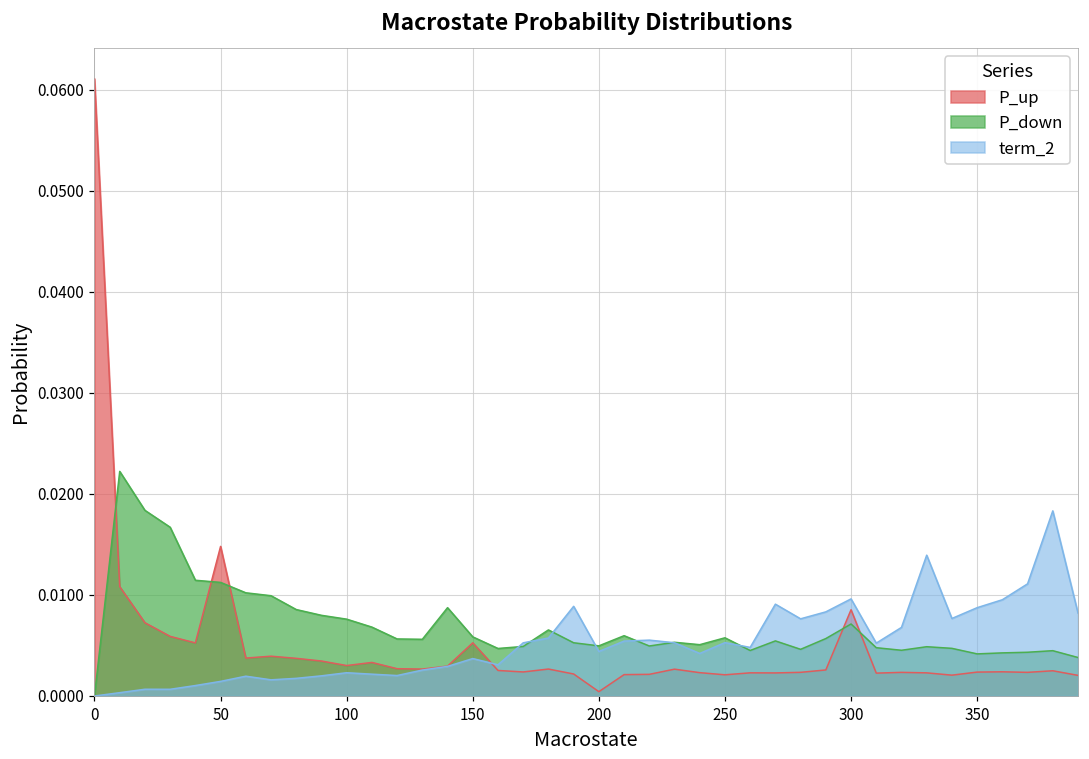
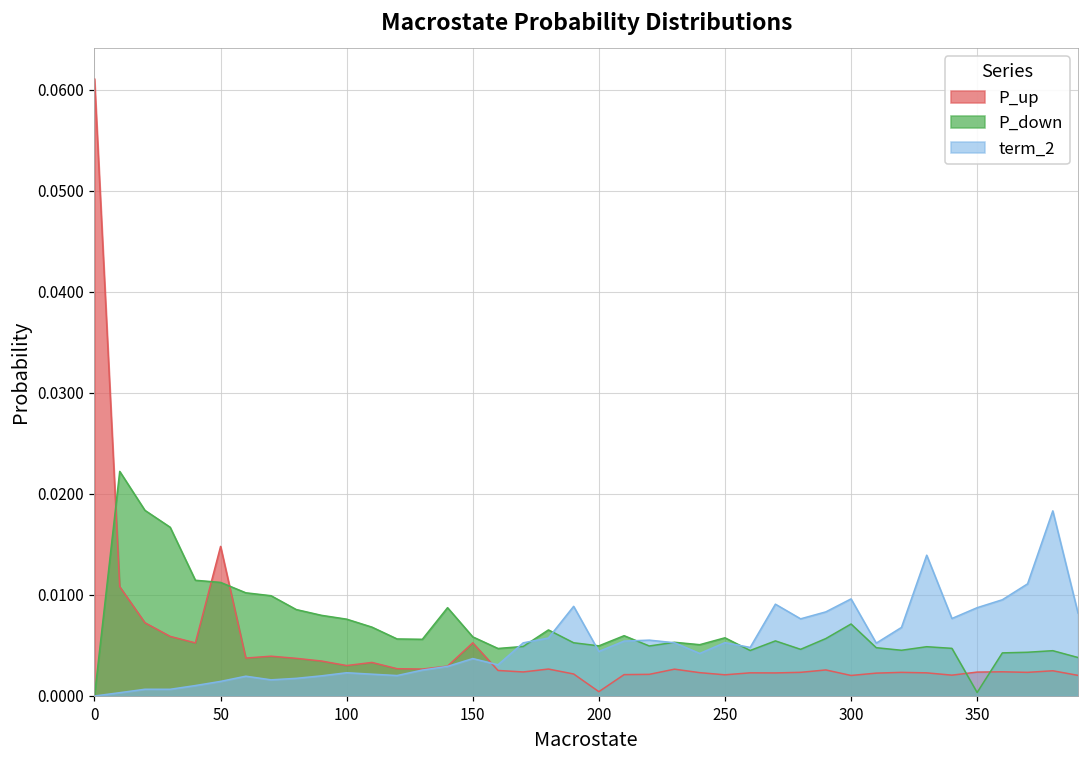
  {
    "P_up": {
      "0": 0.061,
      "50": 0.015,
      "100": 0.003,
      "150": 0.005,
      "200": 0.000,
      "250": 0.002,
-     "300": 0.009,
+     "300": 0.002,
      "350": 0.002
    },
    "P_down": {
      "50": 0.011,
      "100": 0.008,
      "150": 0.006,
      "200": 0.005,
      "250": 0.006,
      "300": 0.007,
-     "350": 0.004
+     "350": 0.000
    },
    "term_2": {
      "50": 0.001,
      "100": 0.002,
      "150": 0.004,
      "200": 0.004,
      "250": 0.005,
      "300": 0.010,
      "350": 0.009
    }
  }
